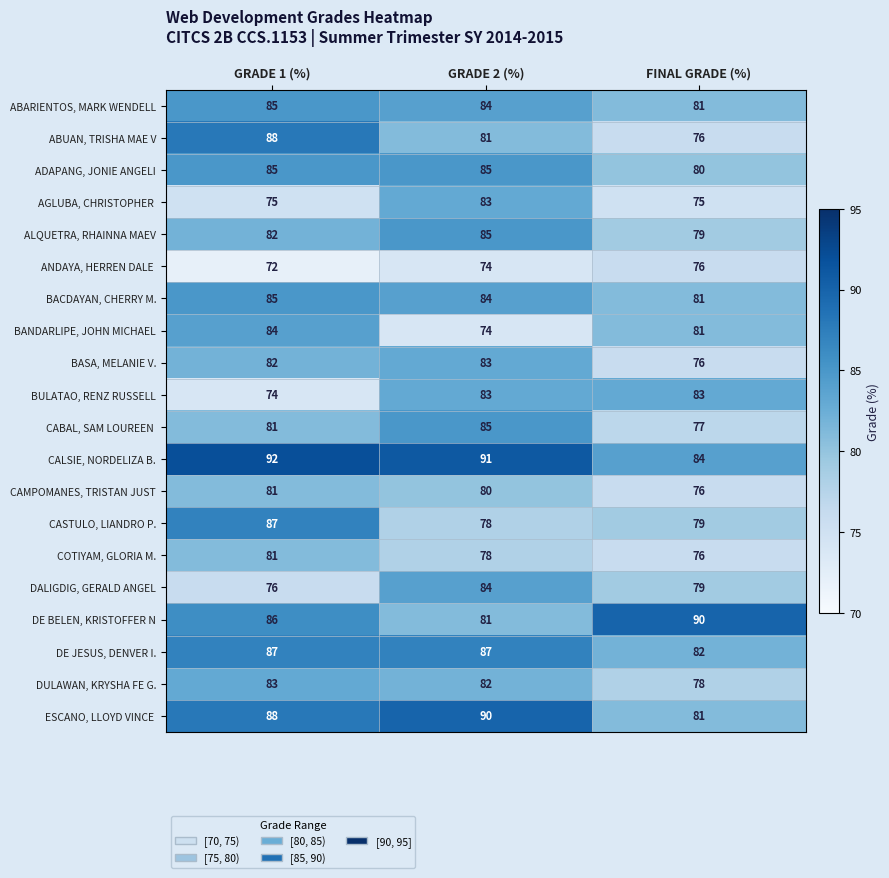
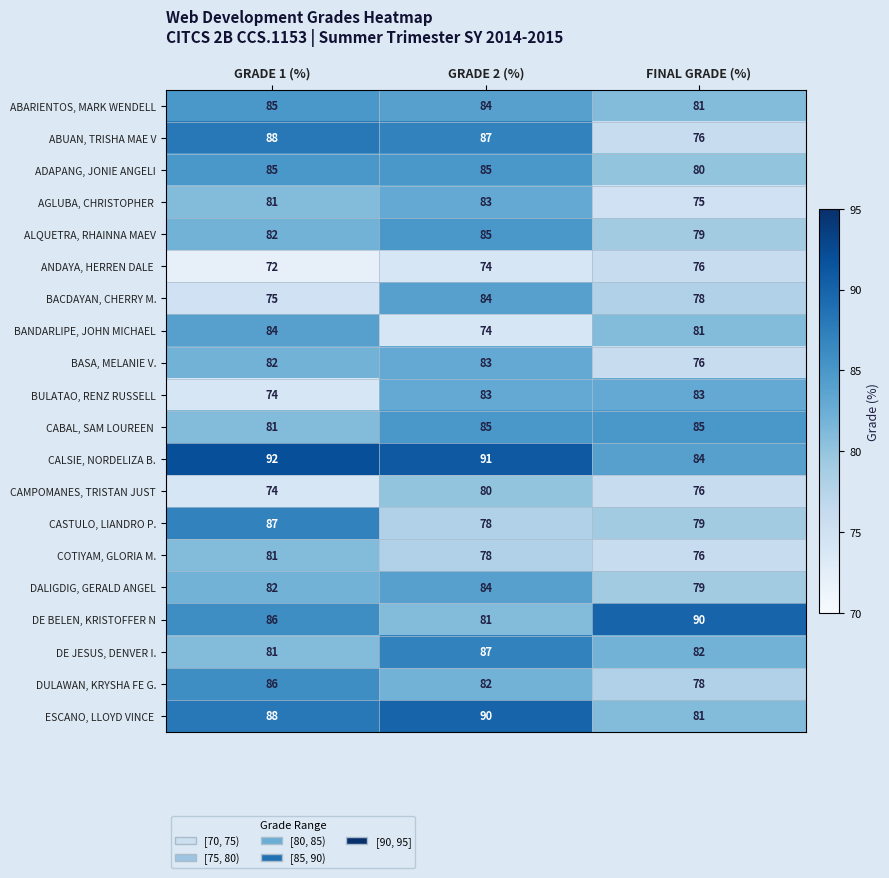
  {
    "ABARIENTOS, MARK WENDELL": {
      "GRADE 1 (%)": 85,
      "GRADE 2 (%)": 84,
      "FINAL GRADE (%)": 81
    },
    "ABUAN, TRISHA MAE V": {
      "GRADE 1 (%)": 88,
-     "GRADE 2 (%)": 81,
+     "GRADE 2 (%)": 87,
      "FINAL GRADE (%)": 76
    },
    "ADAPANG, JONIE ANGELI": {
      "GRADE 1 (%)": 85,
      "GRADE 2 (%)": 85,
      "FINAL GRADE (%)": 80
    },
    "AGLUBA, CHRISTOPHER": {
-     "GRADE 1 (%)": 75,
+     "GRADE 1 (%)": 81,
      "GRADE 2 (%)": 83,
      "FINAL GRADE (%)": 75
    },
    "ALQUETRA, RHAINNA MAEV": {
      "GRADE 1 (%)": 82,
      "GRADE 2 (%)": 85,
      "FINAL GRADE (%)": 79
    },
    "ANDAYA, HERREN DALE": {
      "GRADE 1 (%)": 72,
      "GRADE 2 (%)": 74,
      "FINAL GRADE (%)": 76
    },
    "BACDAYAN, CHERRY M.": {
-     "GRADE 1 (%)": 85,
+     "GRADE 1 (%)": 75,
      "GRADE 2 (%)": 84,
-     "FINAL GRADE (%)": 81
+     "FINAL GRADE (%)": 78
    },
    "BANDARLIPE, JOHN MICHAEL": {
      "GRADE 1 (%)": 84,
      "GRADE 2 (%)": 74,
      "FINAL GRADE (%)": 81
    },
    "BASA, MELANIE V.": {
      "GRADE 1 (%)": 82,
      "GRADE 2 (%)": 83,
      "FINAL GRADE (%)": 76
    },
    "BULATAO, RENZ RUSSELL": {
      "GRADE 1 (%)": 74,
      "GRADE 2 (%)": 83,
      "FINAL GRADE (%)": 83
    },
    "CABAL, SAM LOUREEN": {
      "GRADE 1 (%)": 81,
      "GRADE 2 (%)": 85,
-     "FINAL GRADE (%)": 77
+     "FINAL GRADE (%)": 85
    },
    "CALSIE, NORDELIZA B.": {
      "GRADE 1 (%)": 92,
      "GRADE 2 (%)": 91,
      "FINAL GRADE (%)": 84
    },
    "CAMPOMANES, TRISTAN JUST": {
-     "GRADE 1 (%)": 81,
+     "GRADE 1 (%)": 74,
      "GRADE 2 (%)": 80,
      "FINAL GRADE (%)": 76
    },
    "CASTULO, LIANDRO P.": {
      "GRADE 1 (%)": 87,
      "GRADE 2 (%)": 78,
      "FINAL GRADE (%)": 79
    },
    "COTIYAM, GLORIA M.": {
      "GRADE 1 (%)": 81,
      "GRADE 2 (%)": 78,
      "FINAL GRADE (%)": 76
    },
    "DALIGDIG, GERALD ANGEL": {
-     "GRADE 1 (%)": 76,
+     "GRADE 1 (%)": 82,
      "GRADE 2 (%)": 84,
      "FINAL GRADE (%)": 79
    },
    "DE BELEN, KRISTOFFER N": {
      "GRADE 1 (%)": 86,
      "GRADE 2 (%)": 81,
      "FINAL GRADE (%)": 90
    },
    "DE JESUS, DENVER I.": {
-     "GRADE 1 (%)": 87,
+     "GRADE 1 (%)": 81,
      "GRADE 2 (%)": 87,
      "FINAL GRADE (%)": 82
    },
    "DULAWAN, KRYSHA FE G.": {
-     "GRADE 1 (%)": 83,
+     "GRADE 1 (%)": 86,
      "GRADE 2 (%)": 82,
      "FINAL GRADE (%)": 78
    },
    "ESCANO, LLOYD VINCE": {
      "GRADE 1 (%)": 88,
      "GRADE 2 (%)": 90,
      "FINAL GRADE (%)": 81
    }
  }
